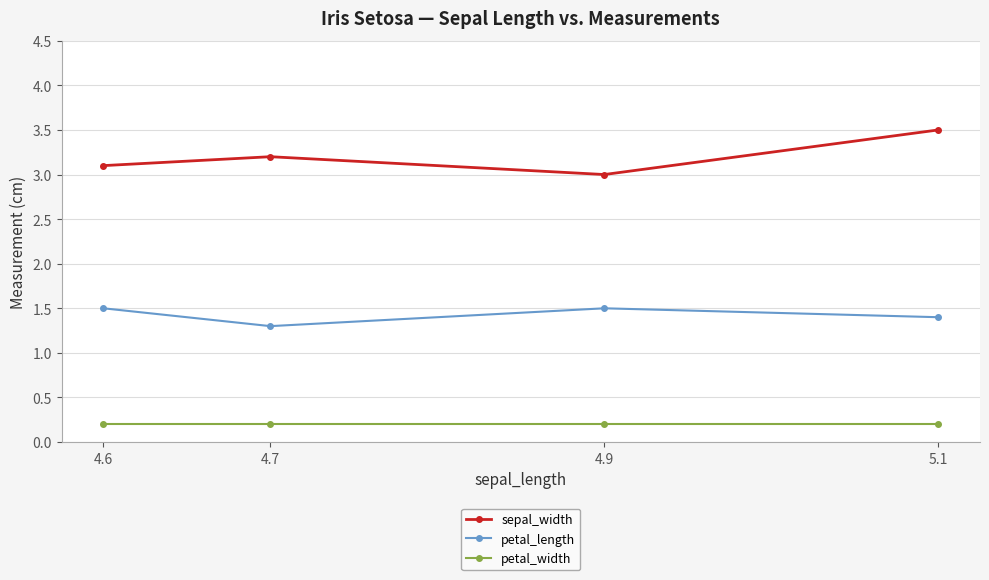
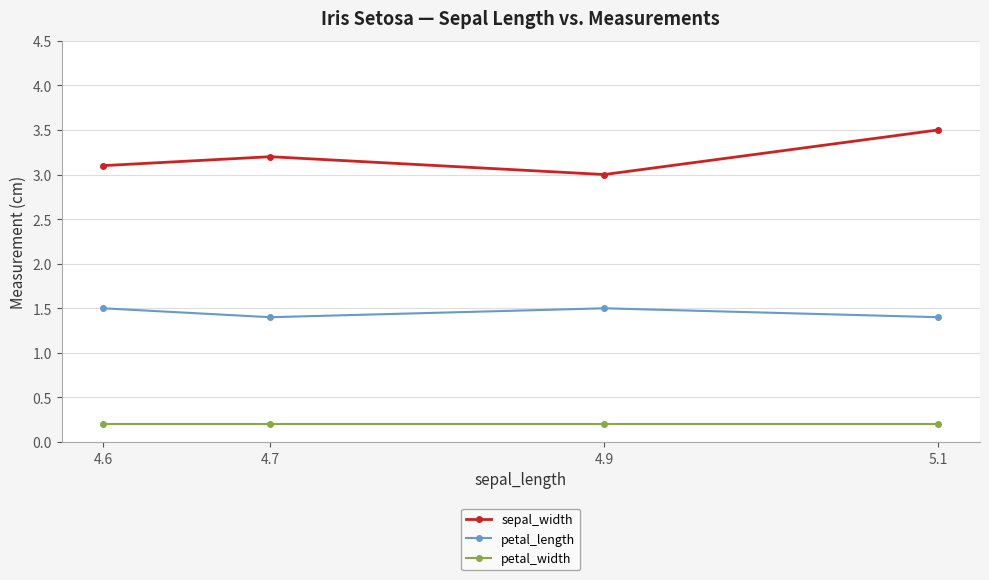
  {
    "sepal_width": {
      "4.6": 3.1,
      "4.7": 3.2,
      "4.9": 3.0,
      "5.1": 3.5
    },
    "petal_length": {
      "4.6": 1.5,
-     "4.7": 1.3,
+     "4.7": 1.4,
      "4.9": 1.5,
      "5.1": 1.4
    },
    "petal_width": {
      "4.6": 0.2,
      "4.7": 0.2,
      "4.9": 0.2,
      "5.1": 0.2
    }
  }
